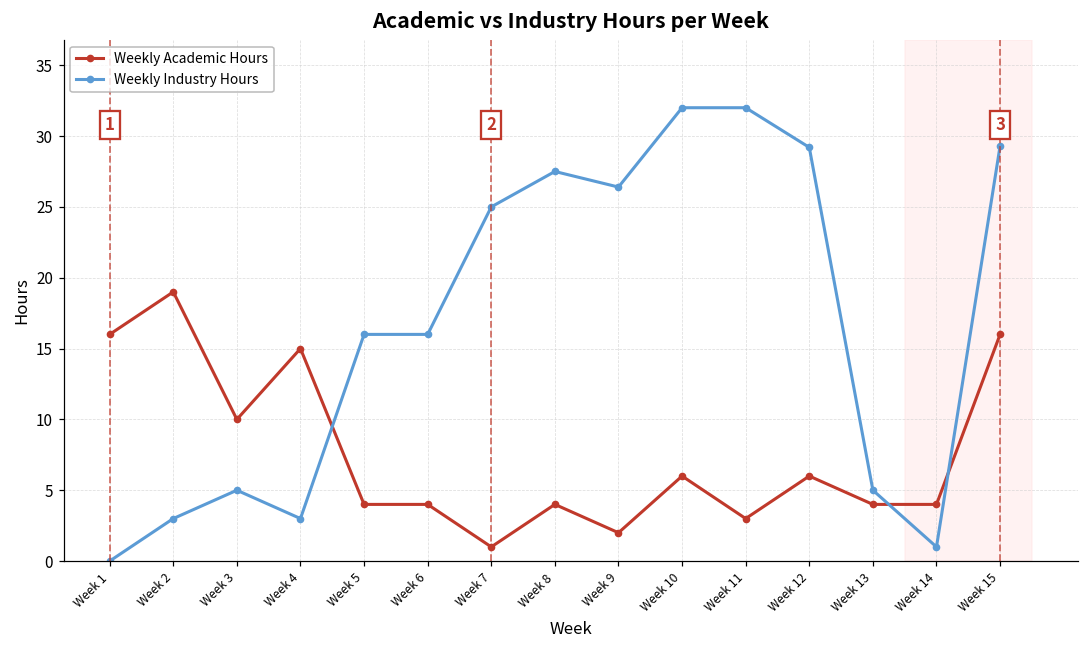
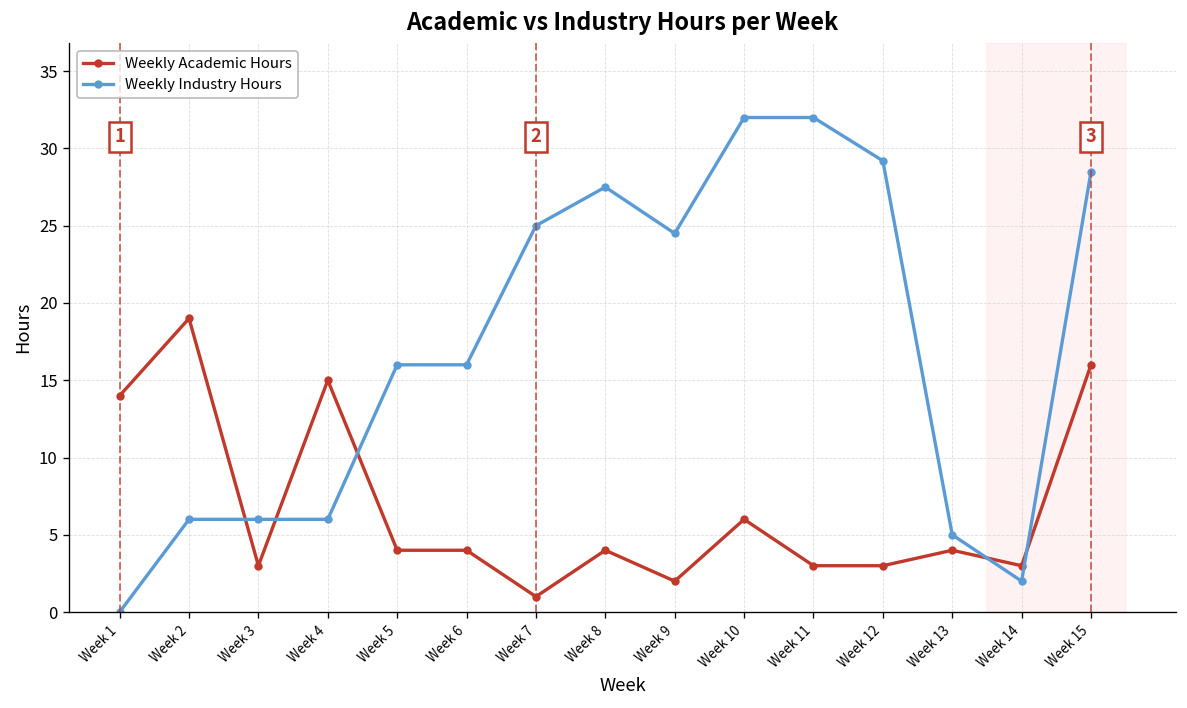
  {
    "Weekly Academic Hours": {
-     "Week 1": 16,
+     "Week 1": 14,
      "Week 2": 19,
-     "Week 3": 10,
+     "Week 3": 3,
      "Week 4": 15,
      "Week 5": 4,
      "Week 6": 4,
      "Week 7": 1,
      "Week 8": 4,
      "Week 9": 2,
      "Week 10": 6,
      "Week 11": 3,
-     "Week 12": 6,
+     "Week 12": 3,
      "Week 13": 4,
-     "Week 14": 4,
+     "Week 14": 3,
      "Week 15": 16
    },
    "Weekly Industry Hours": {
      "Week 1": 0.0,
-     "Week 2": 3,
-     "Week 3": 5,
-     "Week 4": 3,
+     "Week 2": 6,
+     "Week 3": 6,
+     "Week 4": 6,
      "Week 5": 16.0,
      "Week 6": 16.0,
      "Week 7": 25.0,
      "Week 8": 27.5,
-     "Week 9": 26.4,
+     "Week 9": 24.5,
      "Week 10": 32.0,
      "Week 11": 32.0,
      "Week 12": 29.2,
      "Week 13": 5.0,
-     "Week 14": 1,
-     "Week 15": 29.3
+     "Week 14": 2,
+     "Week 15": 28.5
    }
  }
